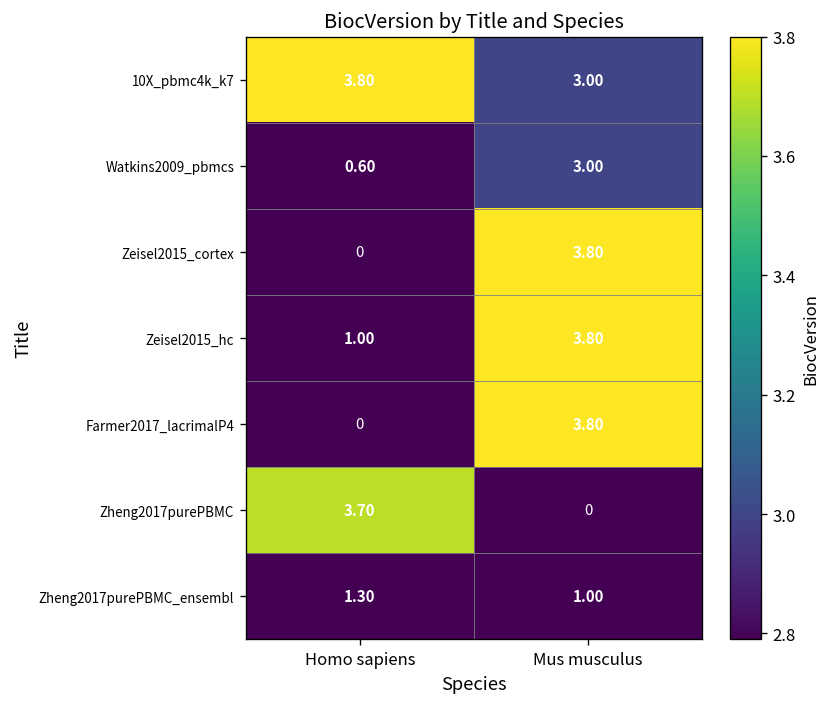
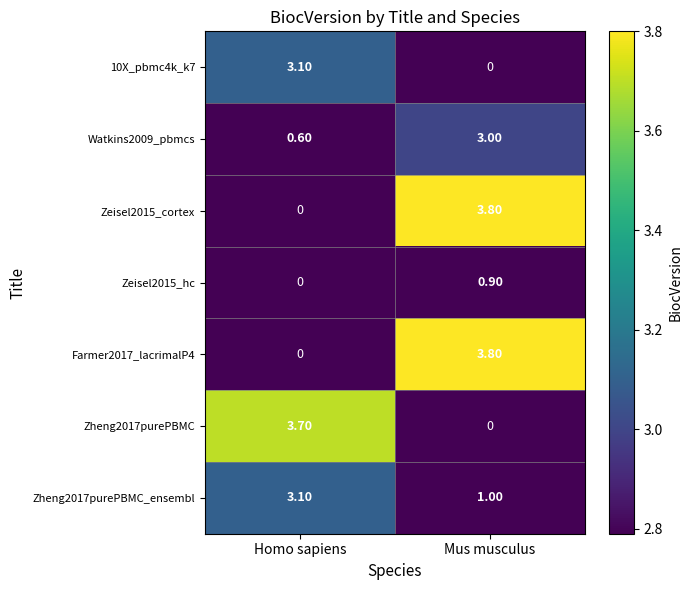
  {
    "10X_pbmc4k_k7": {
-     "Homo sapiens": 3.80,
-     "Mus musculus": 3.00
+     "Homo sapiens": 3.10,
+     "Mus musculus": 0
    },
    "Watkins2009_pbmcs": {
      "Homo sapiens": 0.60,
      "Mus musculus": 3.00
    },
    "Zeisel2015_cortex": {
      "Homo sapiens": 0,
      "Mus musculus": 3.80
    },
    "Zeisel2015_hc": {
-     "Homo sapiens": 1.00,
-     "Mus musculus": 3.80
+     "Homo sapiens": 0,
+     "Mus musculus": 0.90
    },
    "Farmer2017_lacrimalP4": {
      "Homo sapiens": 0,
      "Mus musculus": 3.80
    },
    "Zheng2017purePBMC": {
      "Homo sapiens": 3.70,
      "Mus musculus": 0
    },
    "Zheng2017purePBMC_ensembl": {
-     "Homo sapiens": 1.30,
+     "Homo sapiens": 3.10,
      "Mus musculus": 1.00
    }
  }
